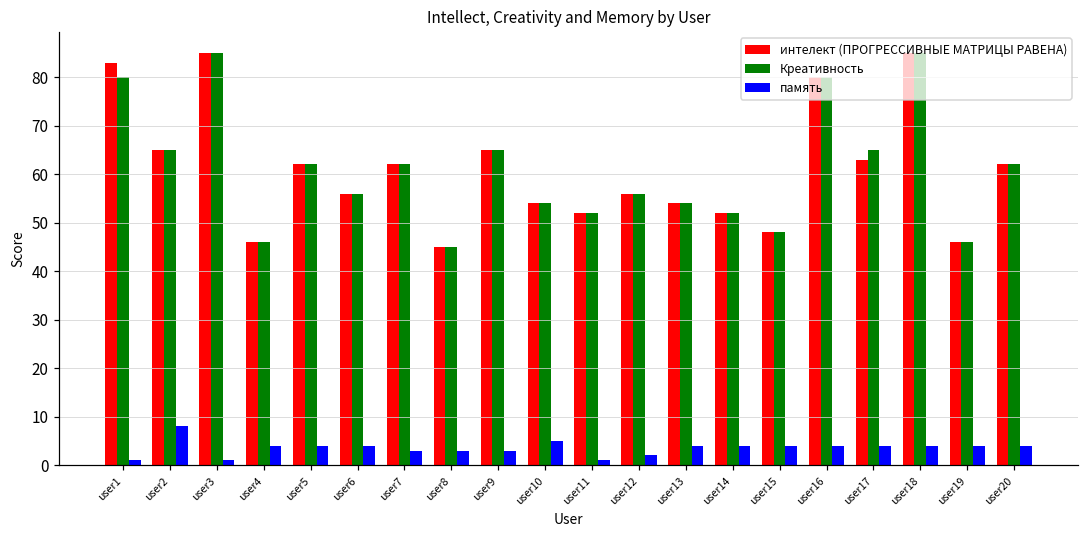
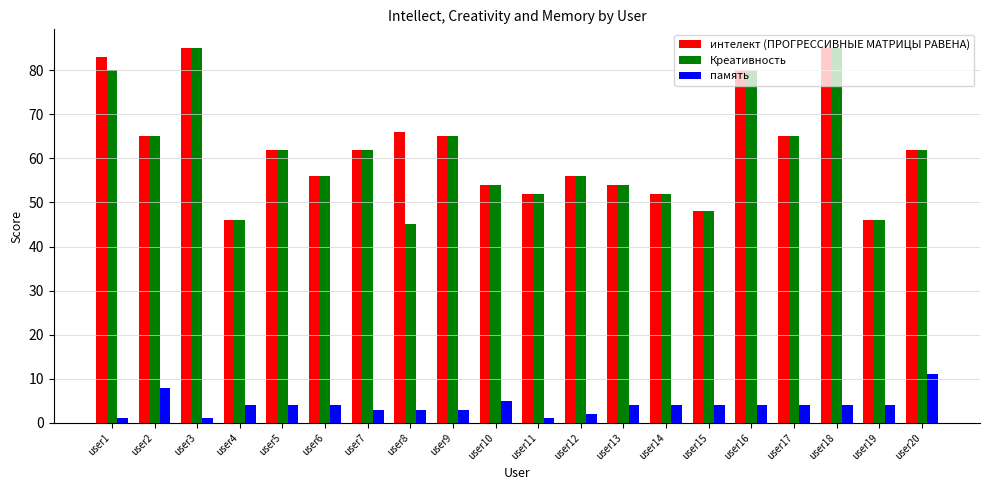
  {
    "интелект (ПРОГРЕССИВНЫЕ МАТРИЦЫ РАВЕНА)": {
      "user1": 83,
      "user2": 65,
      "user3": 85,
      "user4": 46,
      "user5": 62,
      "user6": 56,
      "user7": 62,
-     "user8": 45,
+     "user8": 66,
      "user9": 65,
      "user10": 54,
      "user11": 52,
      "user12": 56,
      "user13": 54,
      "user14": 52,
      "user15": 48,
-     "user17": 63,
+     "user17": 65,
      "user19": 46,
      "user20": 62
    },
    "Креативность": {
      "user1": 80,
      "user2": 65,
      "user3": 85,
      "user4": 46,
      "user5": 62,
      "user6": 56,
      "user7": 62,
      "user8": 45,
      "user9": 65,
      "user10": 54,
      "user11": 52,
      "user12": 56,
      "user13": 54,
      "user14": 52,
      "user15": 48,
      "user17": 65,
      "user19": 46,
      "user20": 62
    },
    "память": {
      "user1": 1,
      "user2": 8,
      "user3": 1,
      "user4": 4,
      "user5": 4,
      "user6": 4,
      "user7": 3,
      "user8": 3,
      "user9": 3,
      "user10": 5,
      "user11": 1,
      "user12": 2,
      "user13": 4,
      "user14": 4,
      "user15": 4,
      "user16": 4,
      "user17": 4,
      "user18": 4,
      "user19": 4,
-     "user20": 4
+     "user20": 11
    }
  }
